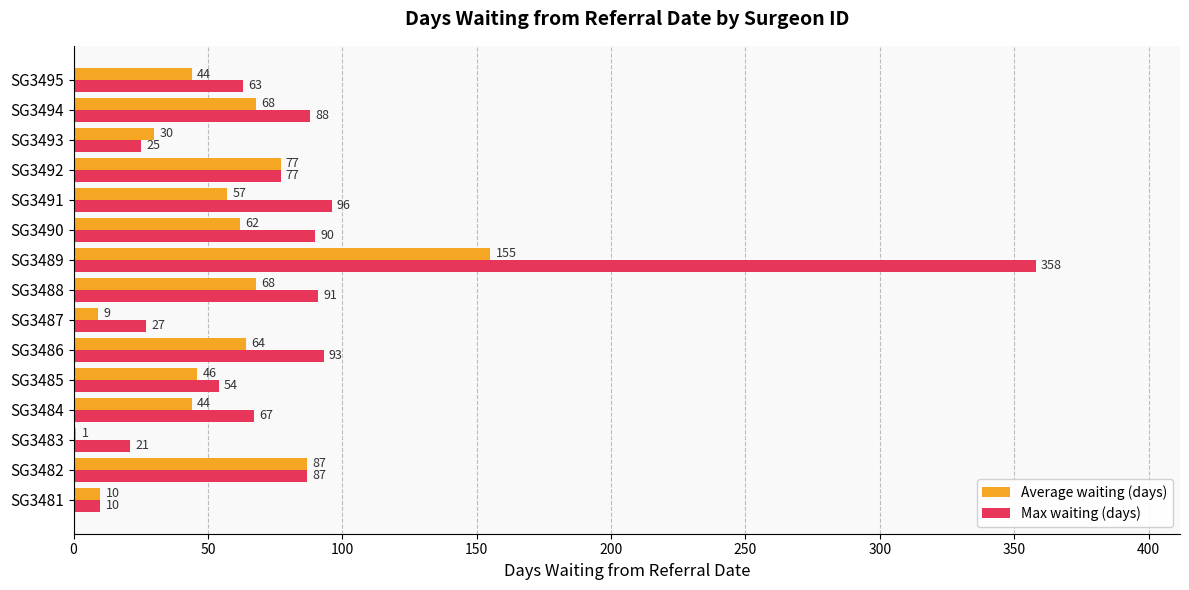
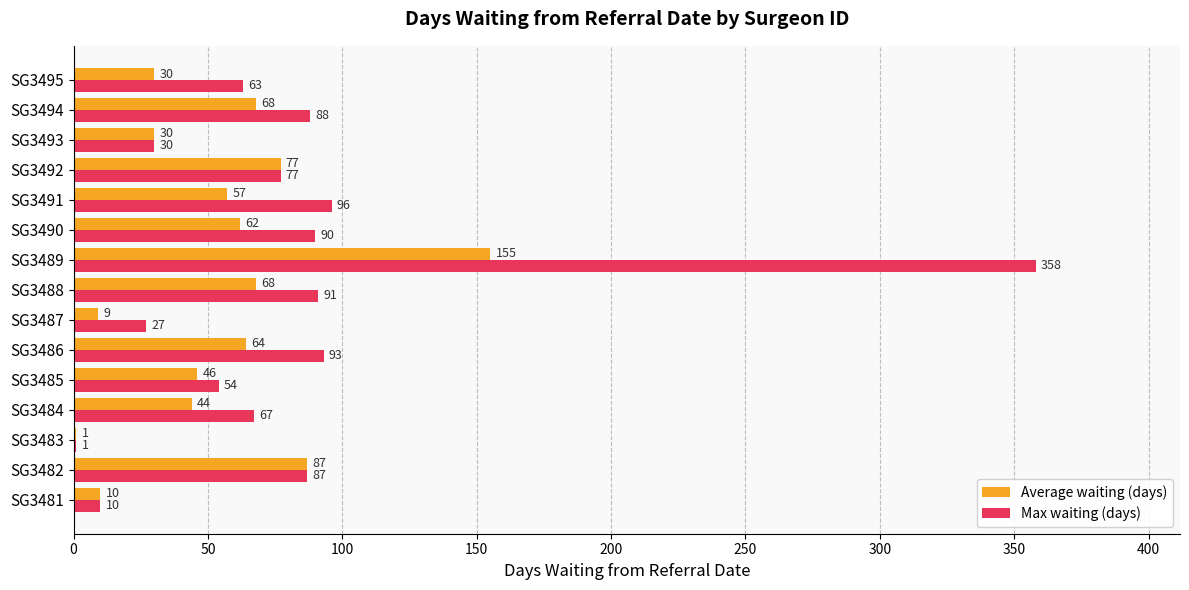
  {
    "Average waiting (days)": {
-     "SG3495": 44,
+     "SG3495": 30,
      "SG3494": 68,
      "SG3493": 30,
      "SG3492": 77,
      "SG3491": 57,
      "SG3490": 62,
      "SG3489": 155,
      "SG3488": 68,
      "SG3487": 9,
      "SG3486": 64,
      "SG3485": 46,
      "SG3484": 44,
      "SG3483": 1,
      "SG3482": 87,
      "SG3481": 10
    },
    "Max waiting (days)": {
      "SG3495": 63,
      "SG3494": 88,
-     "SG3493": 25,
+     "SG3493": 30,
      "SG3492": 77,
      "SG3491": 96,
      "SG3490": 90,
      "SG3489": 358,
      "SG3488": 91,
      "SG3487": 27,
      "SG3486": 93,
      "SG3485": 54,
      "SG3484": 67,
-     "SG3483": 21,
+     "SG3483": 1,
      "SG3482": 87,
      "SG3481": 10
    }
  }
